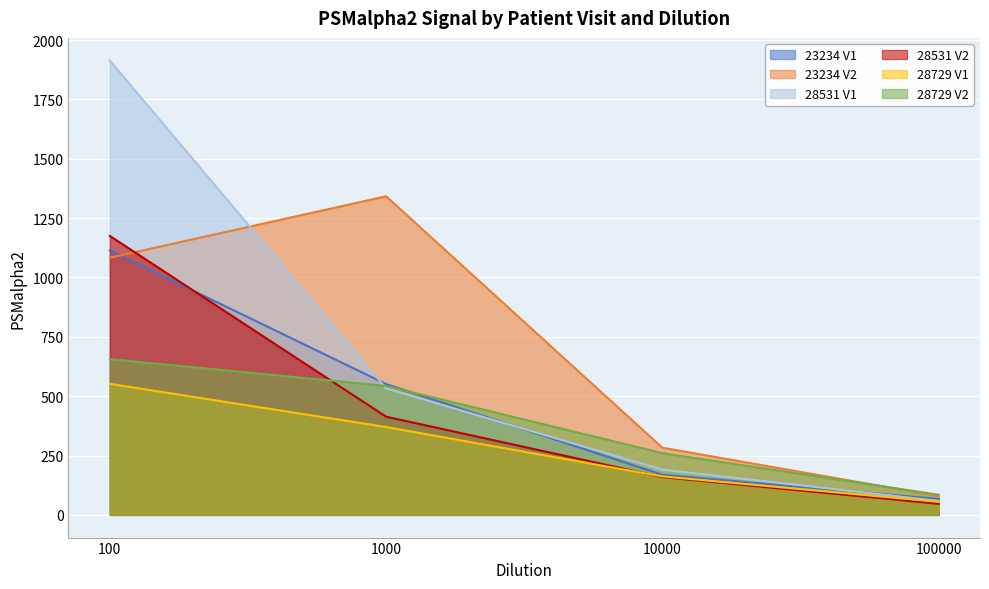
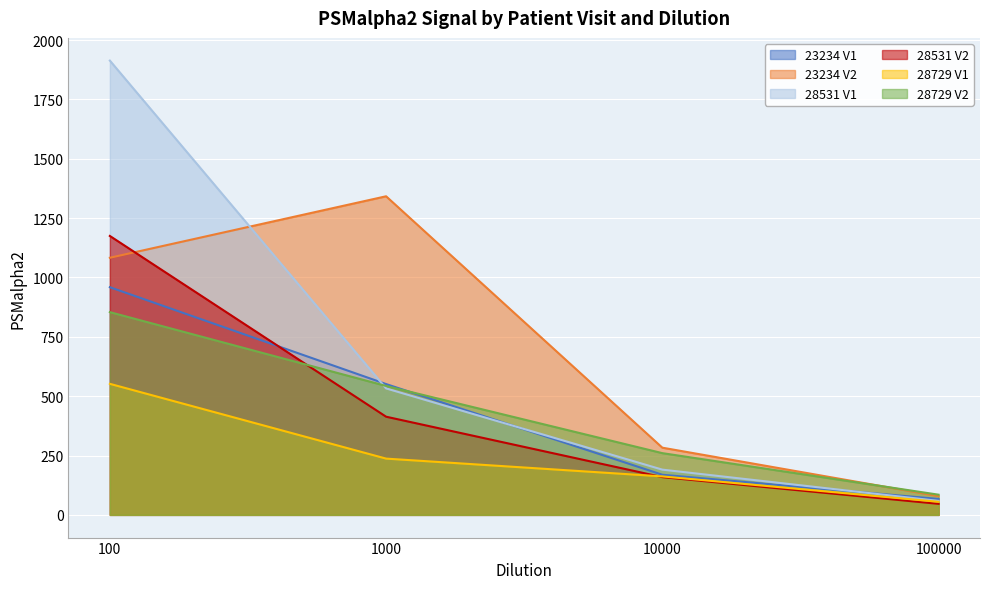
  {
    "23234 V1": {
-     "100": 1110
+     "100": 960
    },
    "23234 V2": {
      "100": 1080,
      "1000": 1340,
      "10000": 280
    },
    "28531 V1": {
      "100": 1910,
      "10000": 190
    },
    "28531 V2": {
      "100": 1170,
      "1000": 410
    },
    "28729 V1": {
      "100": 550,
-     "1000": 370
+     "1000": 240
    },
    "28729 V2": {
-     "100": 660,
+     "100": 850,
      "10000": 260
    }
  }
